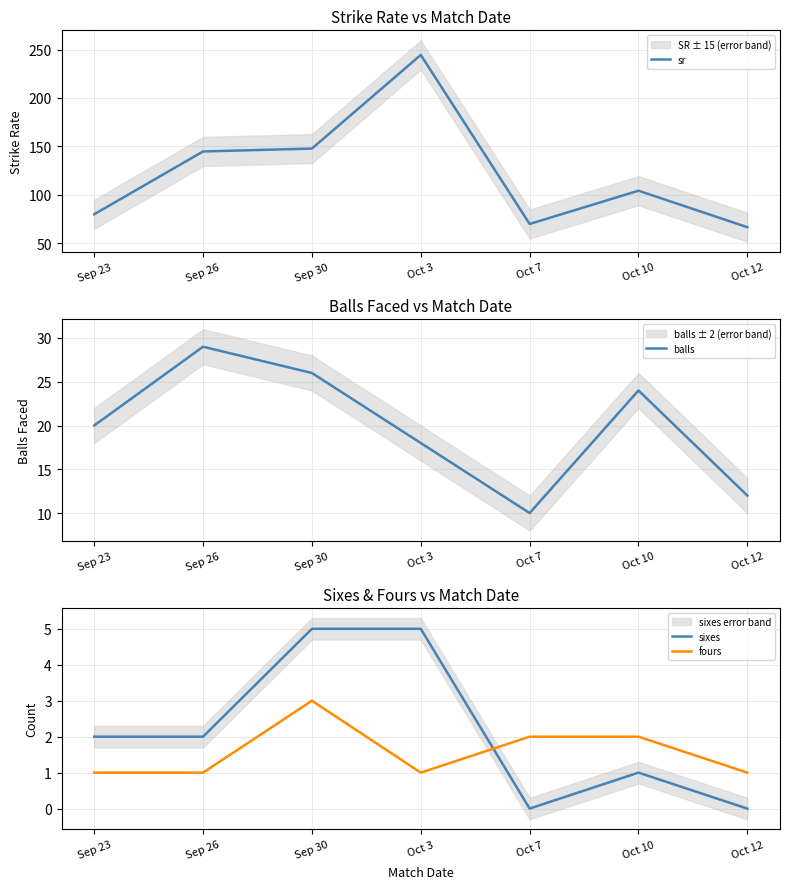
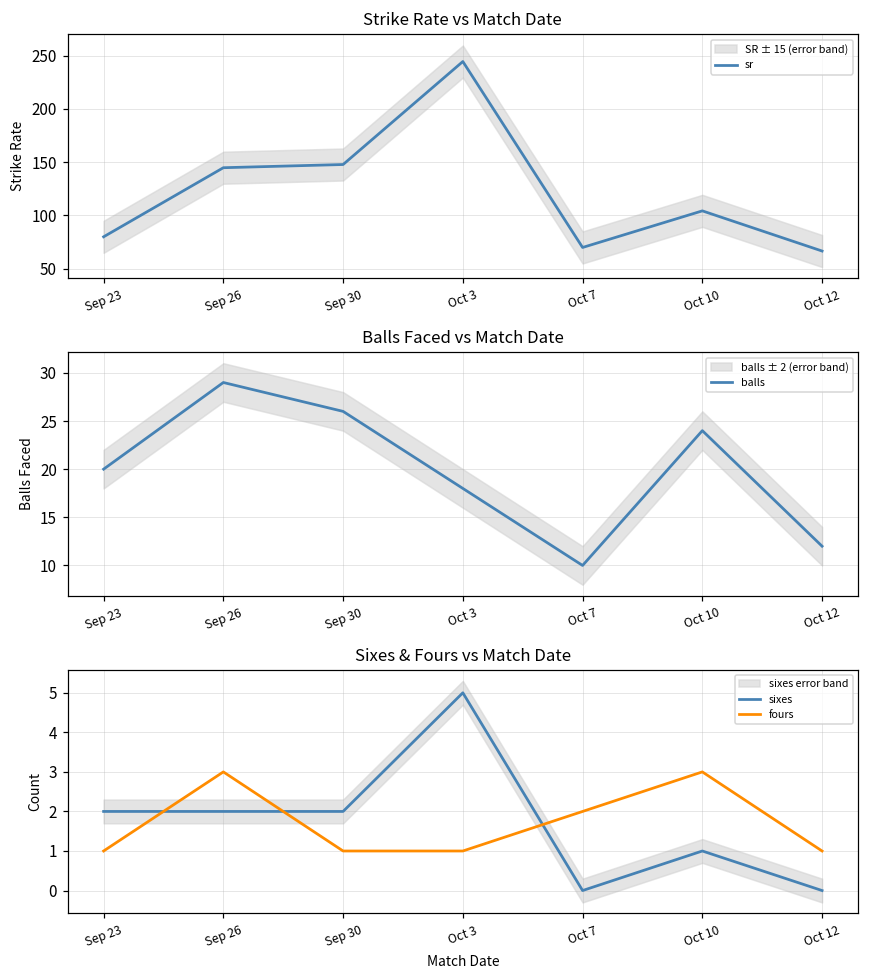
  {
    "Strike Rate vs Match Date": {
      "sr": {
        "Sep 23": 80,
        "Sep 26": 140,
        "Sep 30": 150,
        "Oct 3": 240,
        "Oct 7": 70,
        "Oct 10": 100,
        "Oct 12": 70
      }
    },
    "Balls Faced vs Match Date": {
      "balls": {
        "Sep 23": 20,
        "Sep 26": 29,
        "Sep 30": 26,
        "Oct 3": 18,
        "Oct 7": 10,
        "Oct 10": 24,
        "Oct 12": 12
      }
    },
    "Sixes & Fours vs Match Date": {
      "sixes": {
        "Sep 23": 2,
        "Sep 26": 2,
-       "Sep 30": 5,
+       "Sep 30": 2,
        "Oct 3": 5,
        "Oct 7": 0,
        "Oct 10": 1,
        "Oct 12": 0
      },
      "fours": {
        "Sep 23": 1,
-       "Sep 26": 1,
-       "Sep 30": 3,
+       "Sep 26": 3,
+       "Sep 30": 1,
        "Oct 3": 1,
        "Oct 7": 2,
-       "Oct 10": 2,
+       "Oct 10": 3,
        "Oct 12": 1
      }
    }
  }
